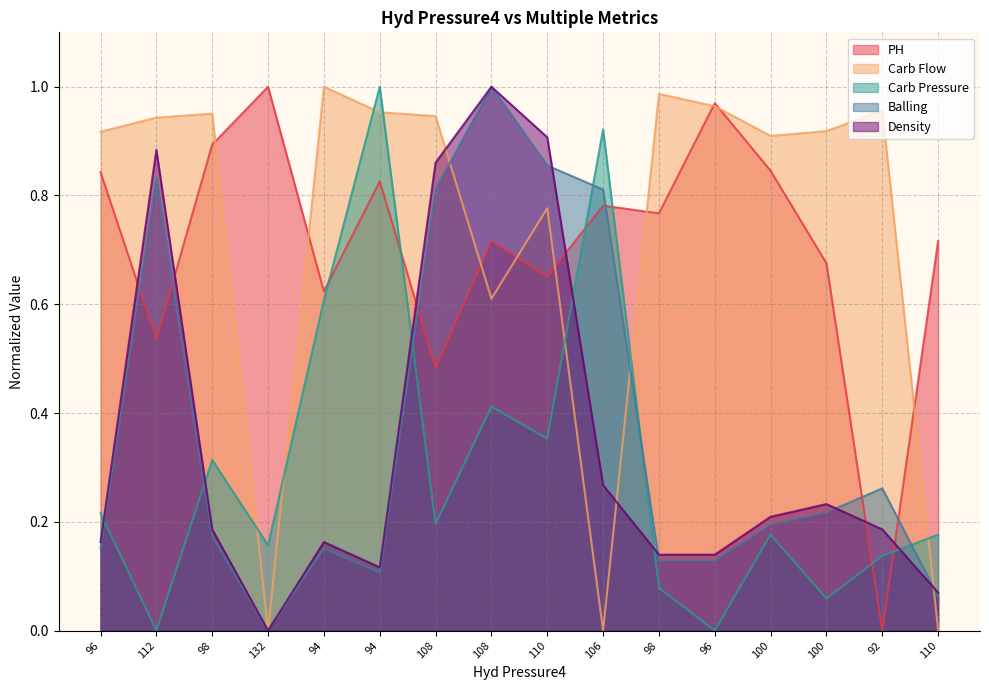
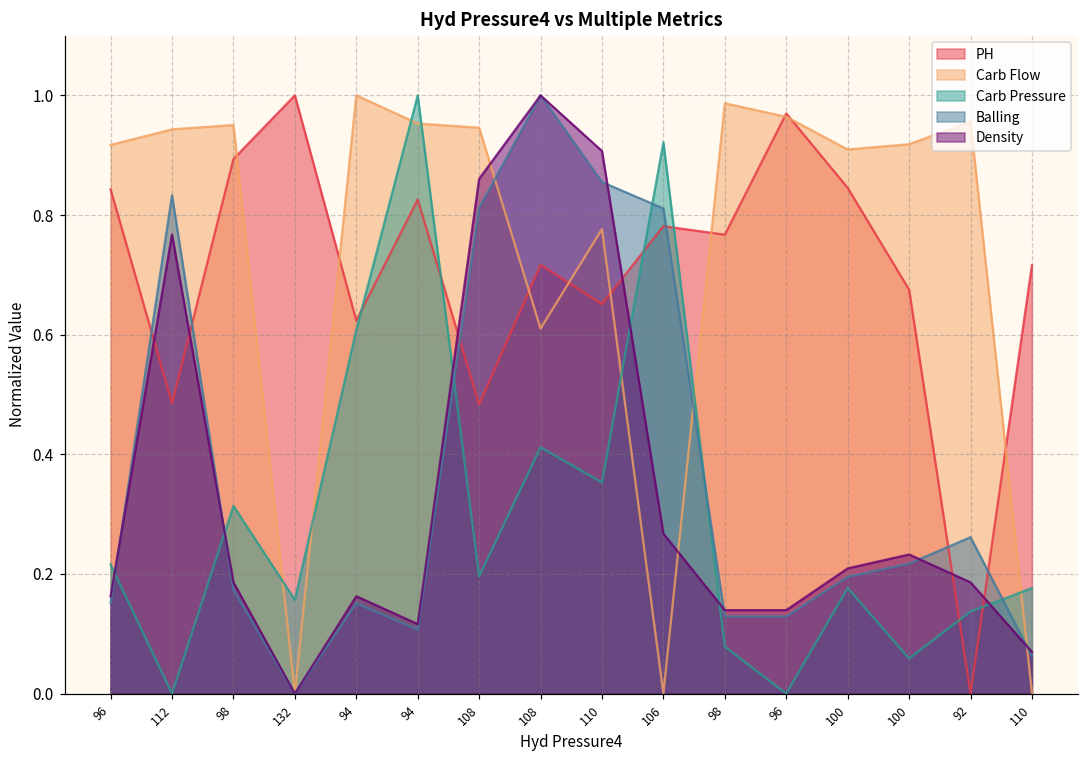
  {
    "PH": {
-     "112": 0.54,
+     "112": 0.49,
      "132": 1.00,
      "106": 0.78,
      "92": 0.00
    },
    "Carb Flow": {
      "112": 0.94,
      "106": 0.00
    },
    "Density": {
-     "112": 0.88,
+     "112": 0.77,
      "106": 0.27,
      "92": 0.19
    }
  }
